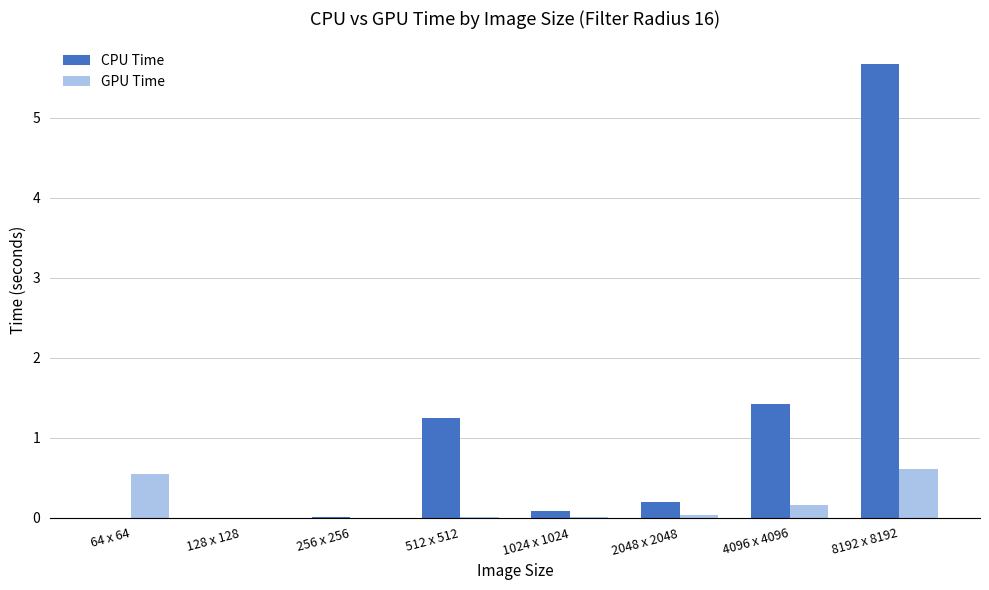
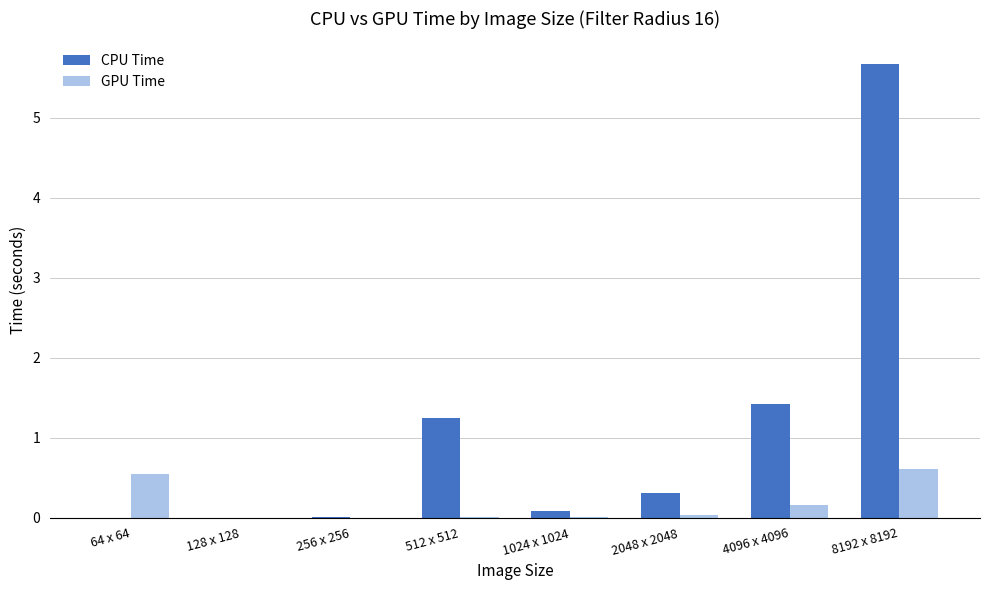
  {
    "CPU Time": {
      "512 x 512": 1.2,
      "1024 x 1024": 0.1,
-     "2048 x 2048": 0.2,
+     "2048 x 2048": 0.3,
      "4096 x 4096": 1.4,
      "8192 x 8192": 5.7
    },
    "GPU Time": {
      "64 x 64": 0.5,
      "2048 x 2048": 0.0,
      "4096 x 4096": 0.2,
      "8192 x 8192": 0.6
    }
  }
